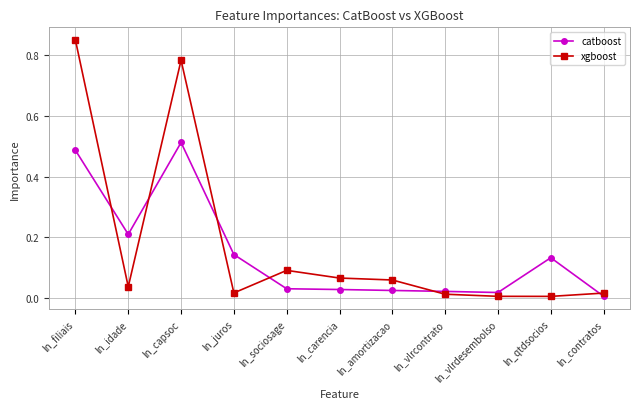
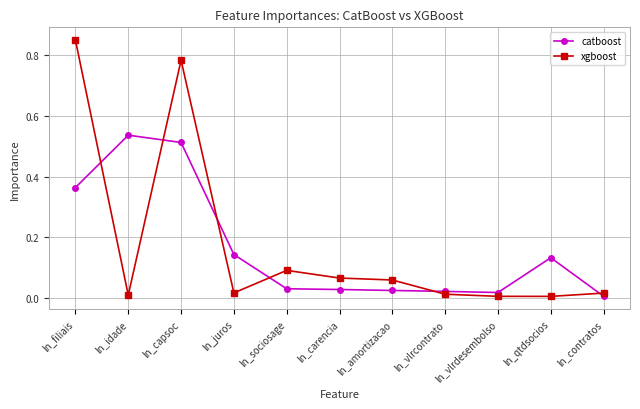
  {
    "catboost": {
-     "ln_filiais": 0.49,
-     "ln_idade": 0.21,
+     "ln_filiais": 0.36,
+     "ln_idade": 0.54,
      "ln_capsoc": 0.51,
      "ln_juros": 0.14,
      "ln_sociosage": 0.03,
      "ln_carencia": 0.03,
      "ln_amortizacao": 0.03,
      "ln_vlrcontrato": 0.02,
      "ln_vlrdesembolso": 0.02,
      "ln_qtdsocios": 0.13,
      "ln_contratos": 0.01
    },
    "xgboost": {
      "ln_filiais": 0.85,
-     "ln_idade": 0.04,
+     "ln_idade": 0.01,
      "ln_capsoc": 0.78,
      "ln_juros": 0.02,
      "ln_sociosage": 0.09,
      "ln_carencia": 0.07,
      "ln_amortizacao": 0.06,
      "ln_vlrcontrato": 0.01,
      "ln_vlrdesembolso": 0.01,
      "ln_qtdsocios": 0.01,
      "ln_contratos": 0.02
    }
  }
